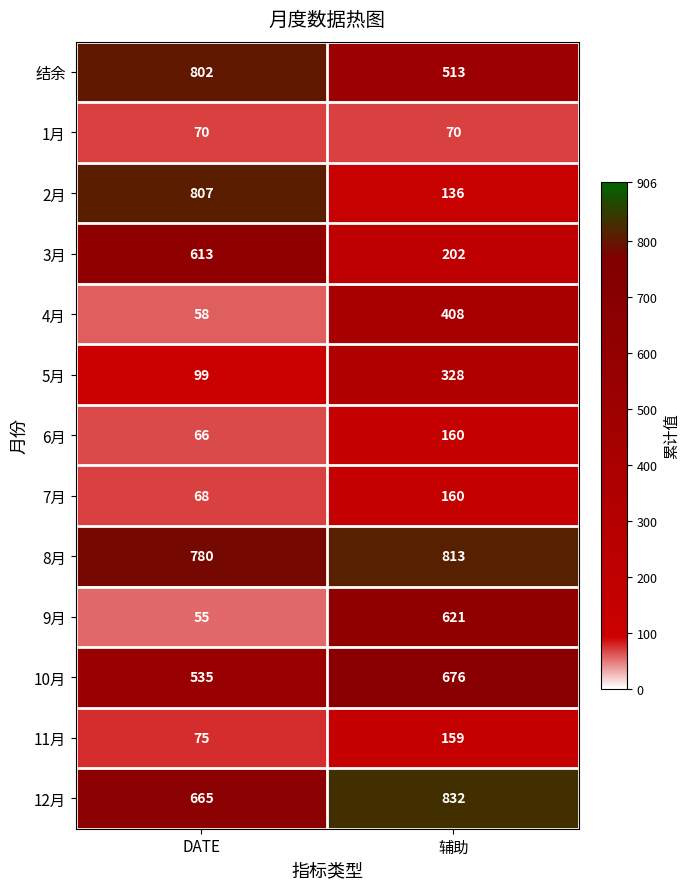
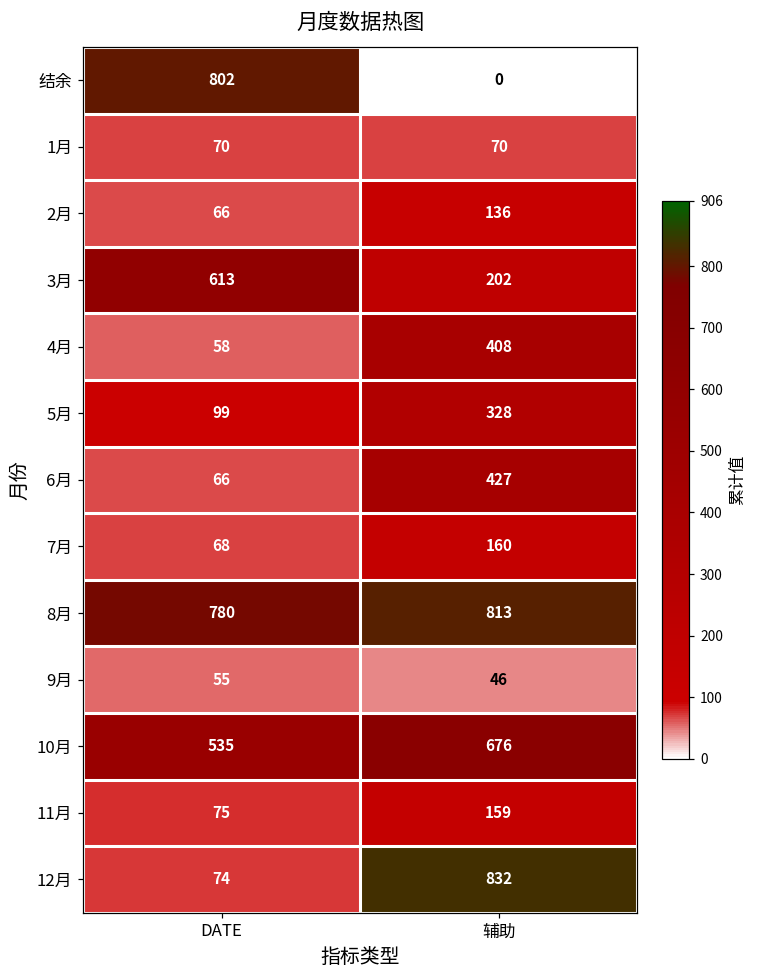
  {
    "结余": {
      "DATE": 802,
-     "辅助": 513
+     "辅助": 0
    },
    "1月": {
      "DATE": 70,
      "辅助": 70
    },
    "2月": {
-     "DATE": 807,
+     "DATE": 66,
      "辅助": 136
    },
    "3月": {
      "DATE": 613,
      "辅助": 202
    },
    "4月": {
      "DATE": 58,
      "辅助": 408
    },
    "5月": {
      "DATE": 99,
      "辅助": 328
    },
    "6月": {
      "DATE": 66,
-     "辅助": 160
+     "辅助": 427
    },
    "7月": {
      "DATE": 68,
      "辅助": 160
    },
    "8月": {
      "DATE": 780,
      "辅助": 813
    },
    "9月": {
      "DATE": 55,
-     "辅助": 621
+     "辅助": 46
    },
    "10月": {
      "DATE": 535,
      "辅助": 676
    },
    "11月": {
      "DATE": 75,
      "辅助": 159
    },
    "12月": {
-     "DATE": 665,
+     "DATE": 74,
      "辅助": 832
    }
  }
